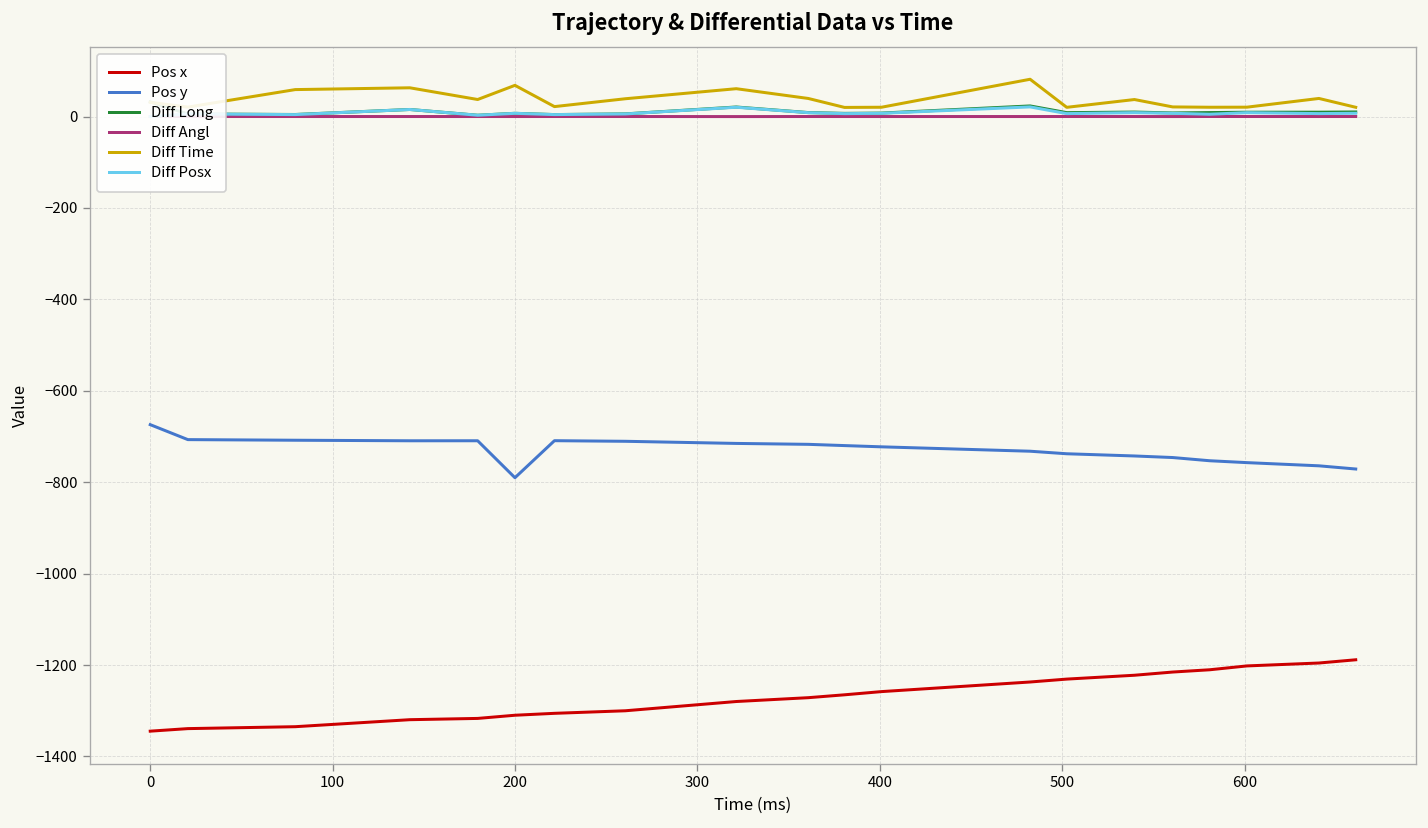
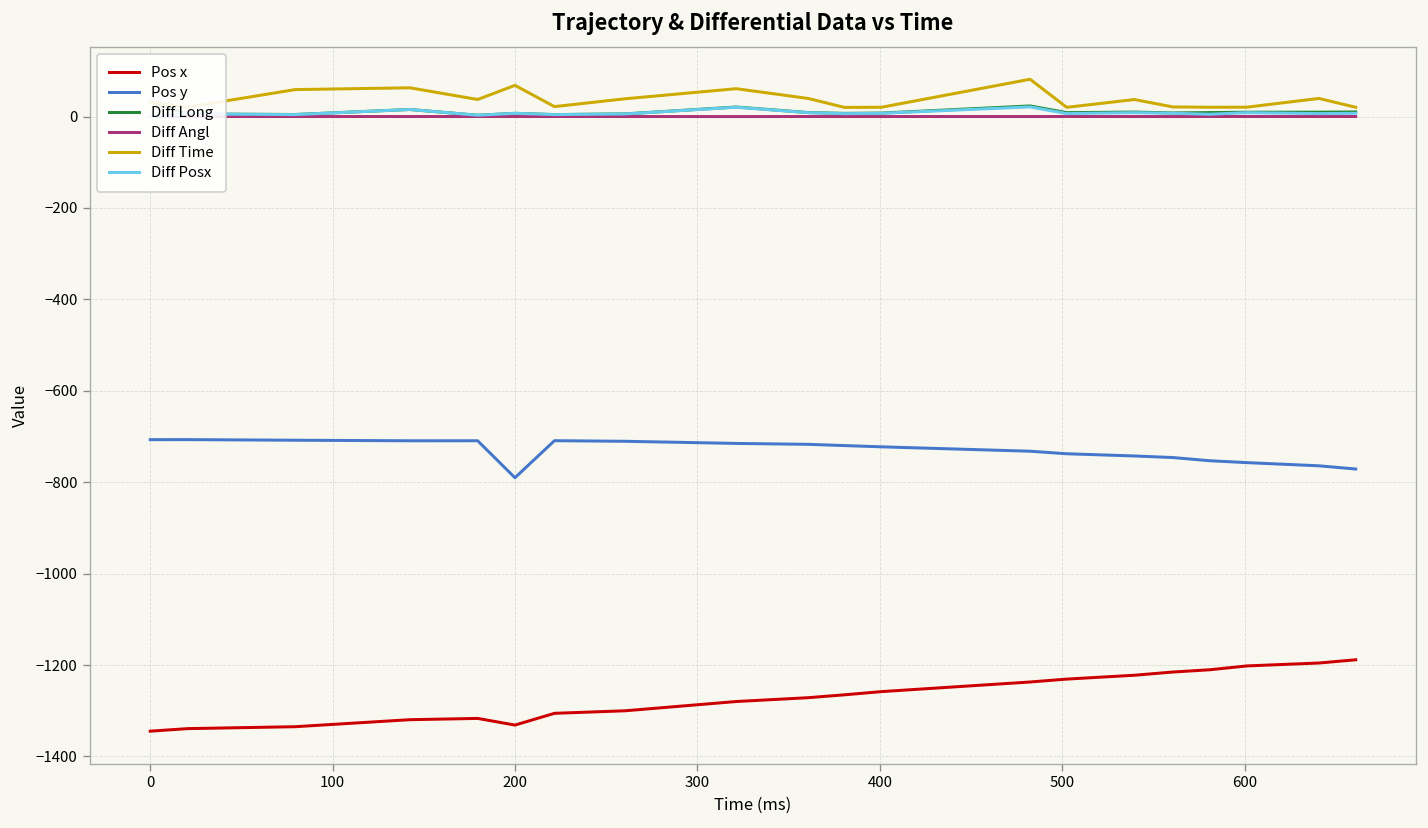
  {
    "Pos x": {
      "0": -1340,
-     "200": -1310
+     "200": -1330
    },
    "Pos y": {
-     "0": -670,
+     "0": -710,
      "200": -790
    },
    "Diff Angl": {
      "200": 0
    },
    "Diff Time": {
      "200": 70
    }
  }
